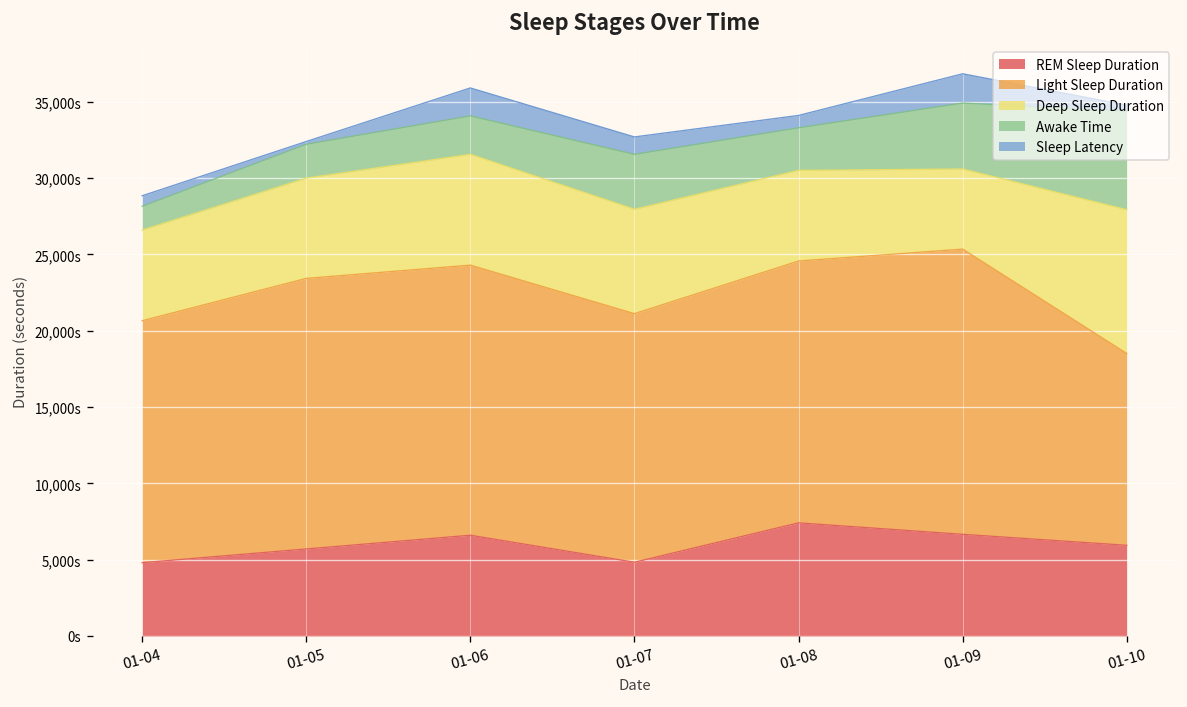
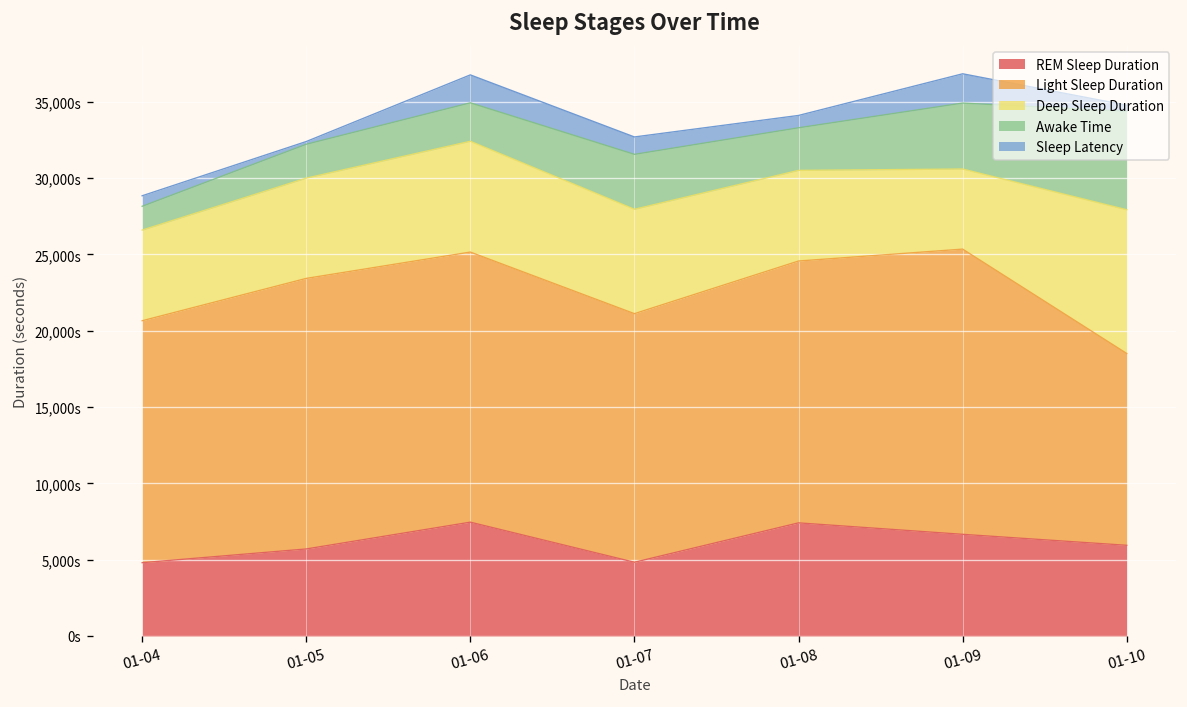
  {
    "REM Sleep Duration": {
      "01-04": "4,800s",
      "01-05": "5,700s",
-     "01-06": "6,600s",
+     "01-06": "7,500s",
      "01-07": "4,800s",
      "01-08": "7,400s",
      "01-09": "6,700s",
      "01-10": "5,900s"
    },
    "Light Sleep Duration": {
      "01-04": "15,900s",
      "01-05": "17,700s",
      "01-06": "17,700s",
      "01-07": "16,300s",
      "01-08": "17,200s",
      "01-09": "18,700s",
      "01-10": "12,600s"
    },
    "Deep Sleep Duration": {
      "01-04": "5,900s",
      "01-05": "6,600s",
      "01-06": "7,300s",
      "01-07": "6,800s",
      "01-08": "5,900s",
      "01-09": "5,300s",
      "01-10": "9,400s"
    },
    "Awake Time": {
      "01-04": "1,600s",
      "01-06": "2,500s",
      "01-07": "3,600s",
      "01-08": "2,800s",
      "01-09": "4,300s"
    },
    "Sleep Latency": {
      "01-04": "700s",
      "01-06": "1,800s",
      "01-07": "1,100s",
      "01-08": "800s",
      "01-09": "1,900s"
    }
  }
